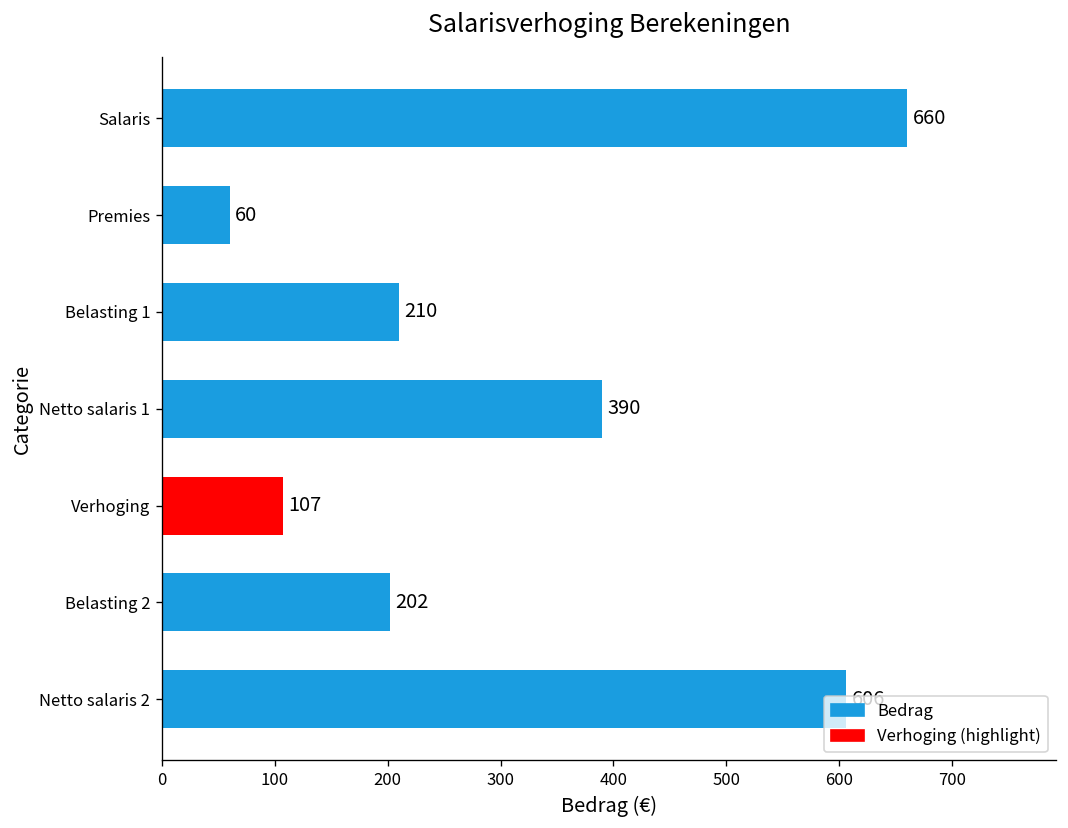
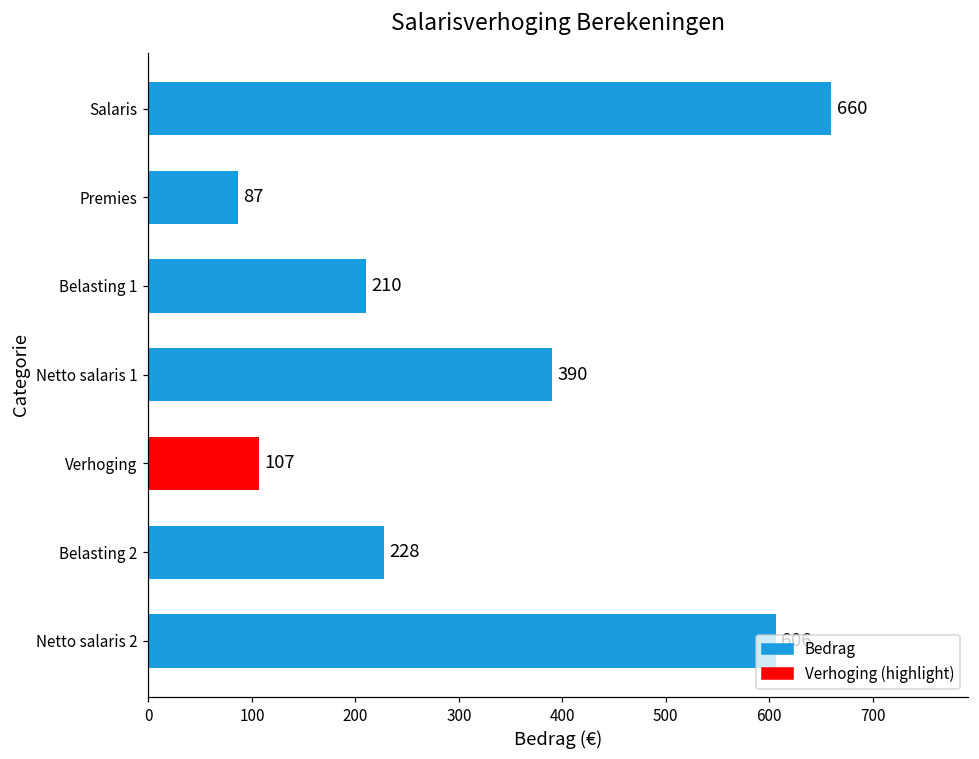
  {
    "Salaris": 660,
-   "Premies": 60,
+   "Premies": 87,
    "Belasting 1": 210,
    "Netto salaris 1": 390,
    "Verhoging": 107,
-   "Belasting 2": 202
+   "Belasting 2": 228
  }
